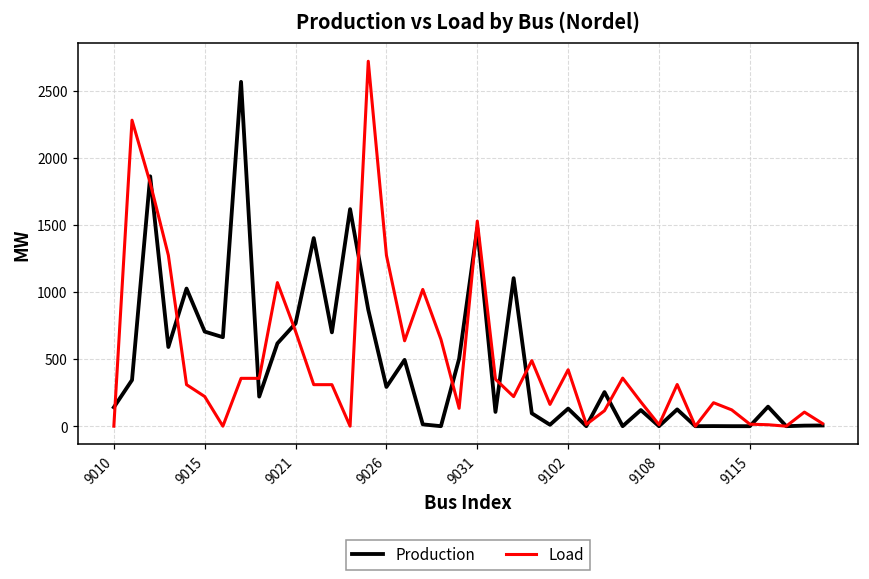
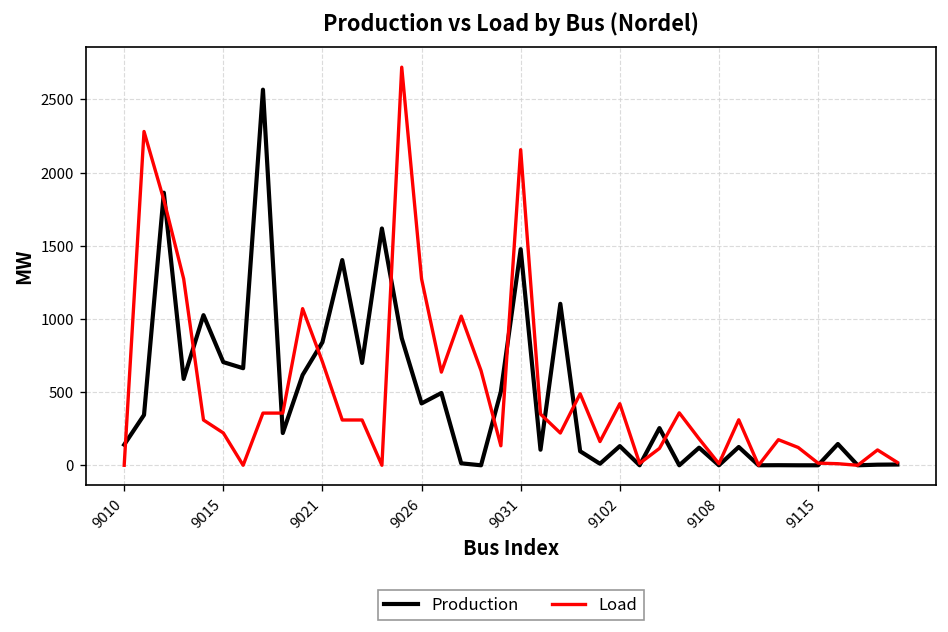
  {
    "Production": {
      "9010": 140,
      "9015": 710,
-     "9021": 770,
-     "9026": 290,
+     "9021": 840,
+     "9026": 420,
      "9031": 1480,
      "9102": 130
    },
    "Load": {
      "9010": 0,
      "9015": 220,
      "9021": 710,
      "9026": 1270,
-     "9031": 1530,
+     "9031": 2160,
      "9102": 420
    }
  }
